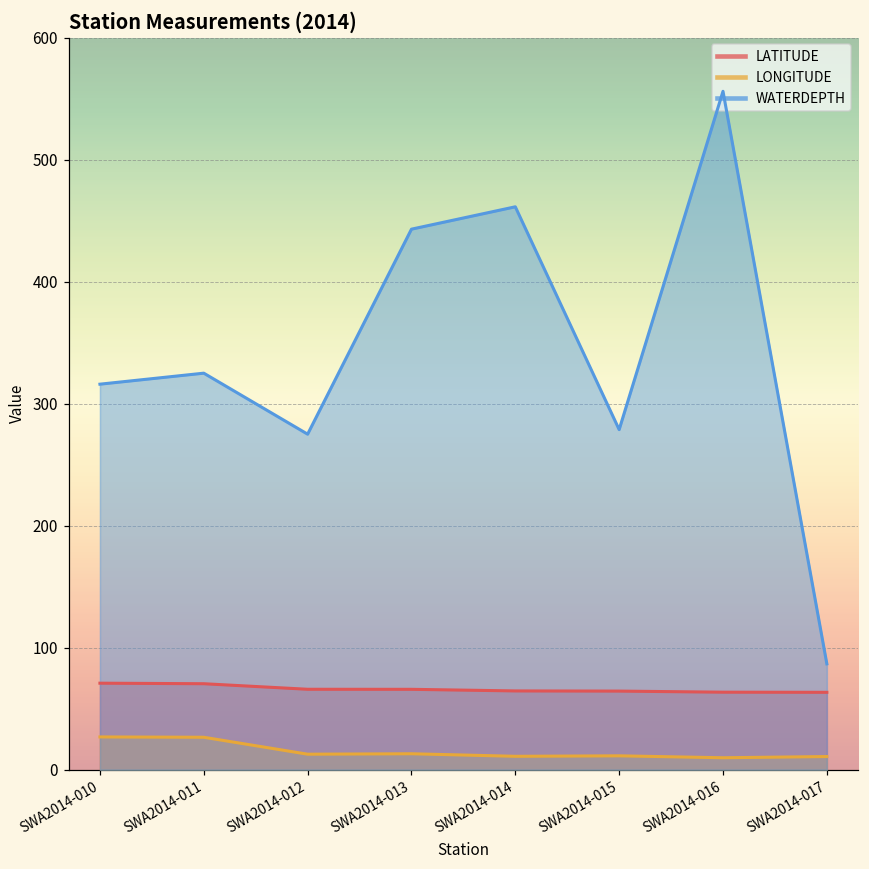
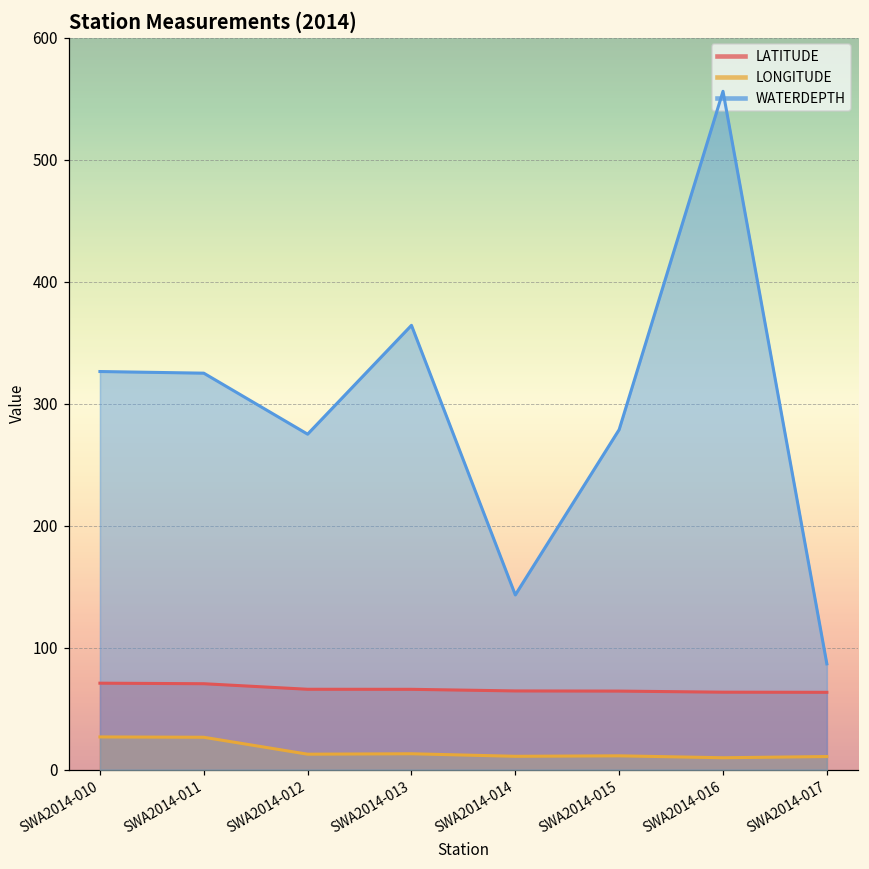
  {
    "WATERDEPTH": {
-     "SWA2014-010": 316,
+     "SWA2014-010": 326,
      "SWA2014-011": 325,
      "SWA2014-012": 275,
-     "SWA2014-013": 443,
-     "SWA2014-014": 461,
+     "SWA2014-013": 364,
+     "SWA2014-014": 143,
      "SWA2014-015": 279,
      "SWA2014-017": 87
    }
  }
